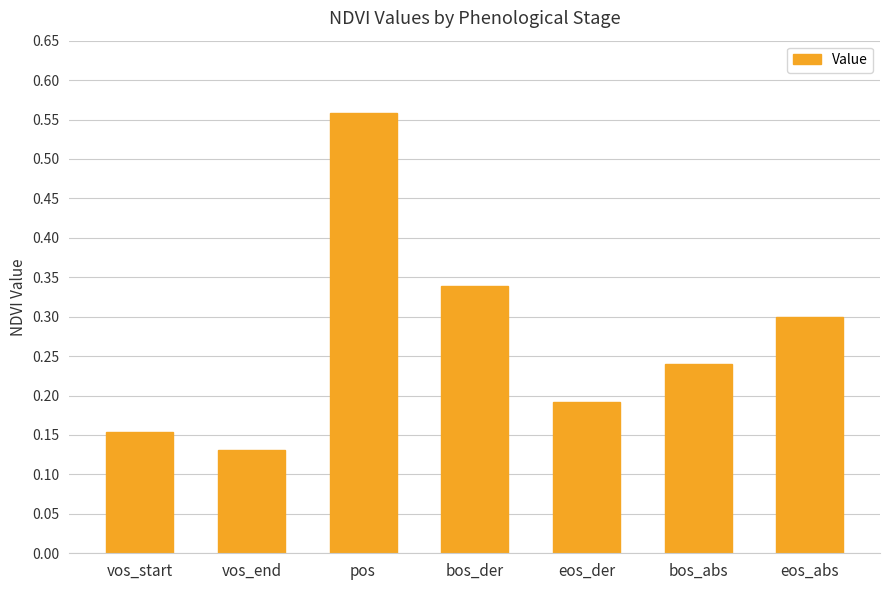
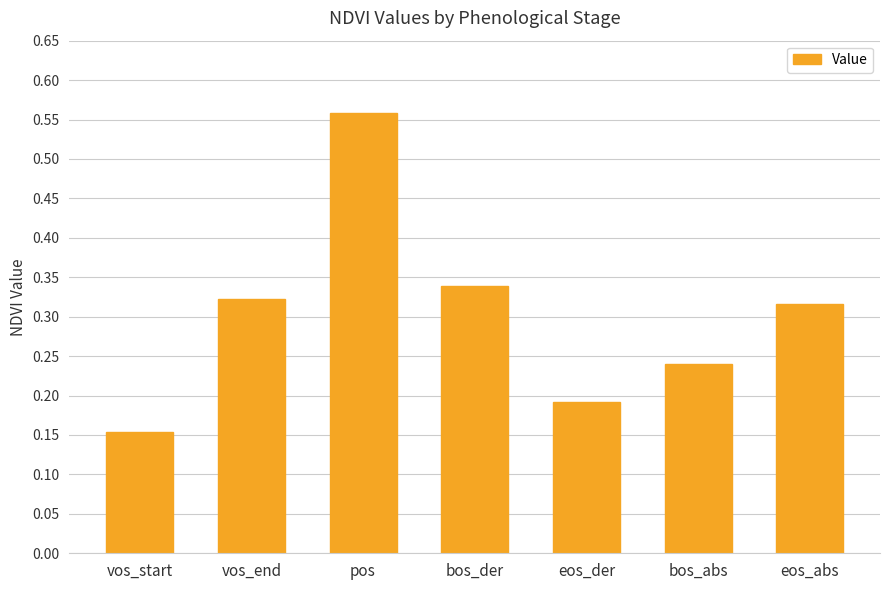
  {
    "vos_start": 0.15,
-   "vos_end": 0.13,
+   "vos_end": 0.32,
    "pos": 0.56,
    "bos_der": 0.34,
    "eos_der": 0.19,
    "bos_abs": 0.24,
-   "eos_abs": 0.30
+   "eos_abs": 0.32
  }
